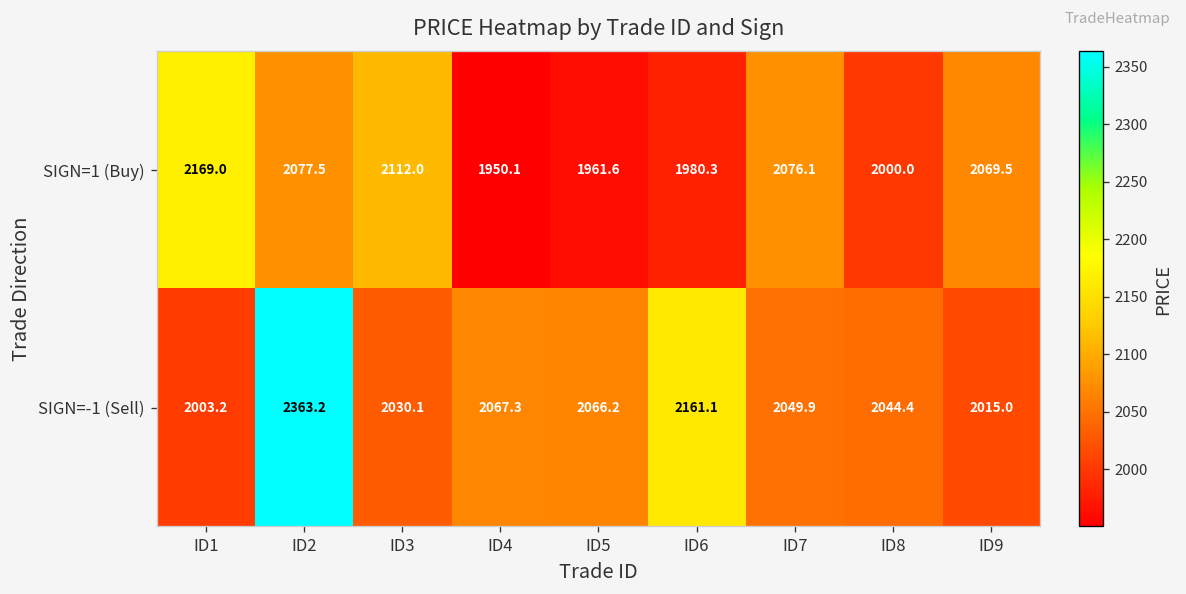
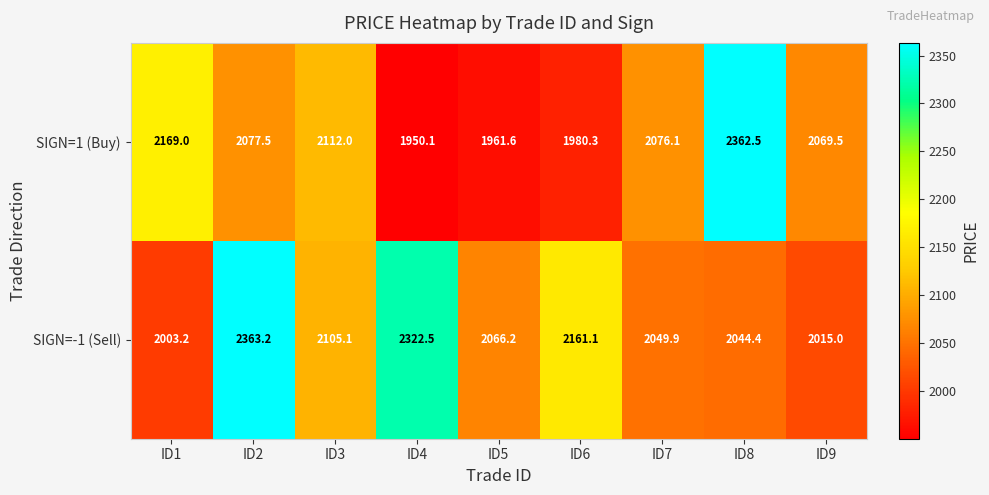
  {
    "SIGN=1 (Buy)": {
      "ID1": 2169.0,
      "ID2": 2077.5,
      "ID3": 2112.0,
      "ID4": 1950.1,
      "ID5": 1961.6,
      "ID6": 1980.3,
      "ID7": 2076.1,
-     "ID8": 2000.0,
+     "ID8": 2362.5,
      "ID9": 2069.5
    },
    "SIGN=-1 (Sell)": {
      "ID1": 2003.2,
      "ID2": 2363.2,
-     "ID3": 2030.1,
-     "ID4": 2067.3,
+     "ID3": 2105.1,
+     "ID4": 2322.5,
      "ID5": 2066.2,
      "ID6": 2161.1,
      "ID7": 2049.9,
      "ID8": 2044.4,
      "ID9": 2015.0
    }
  }
